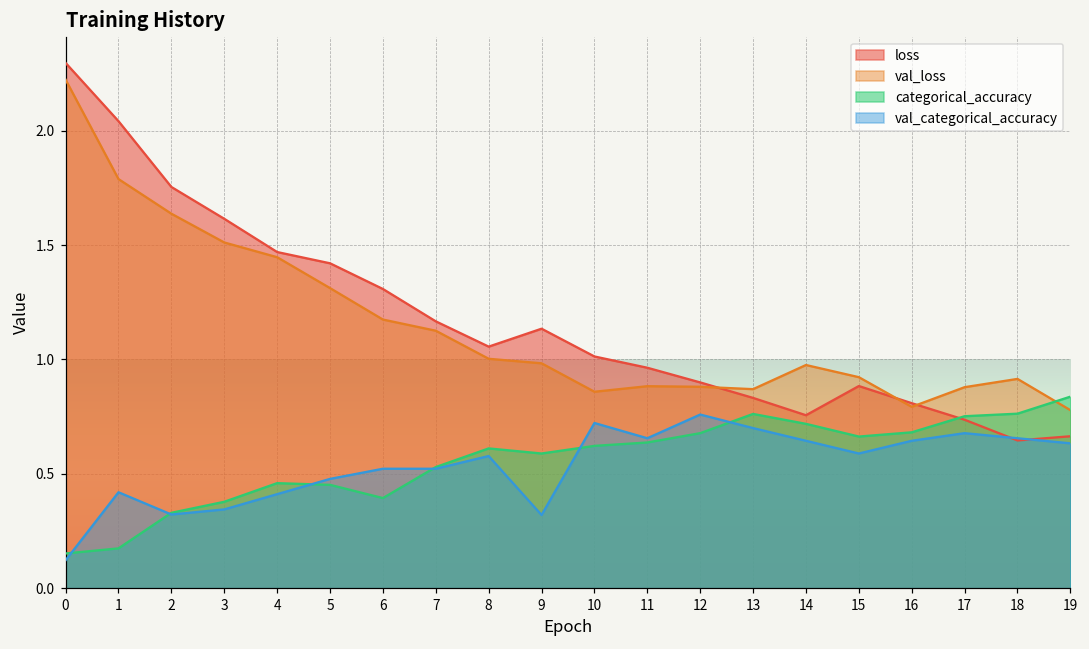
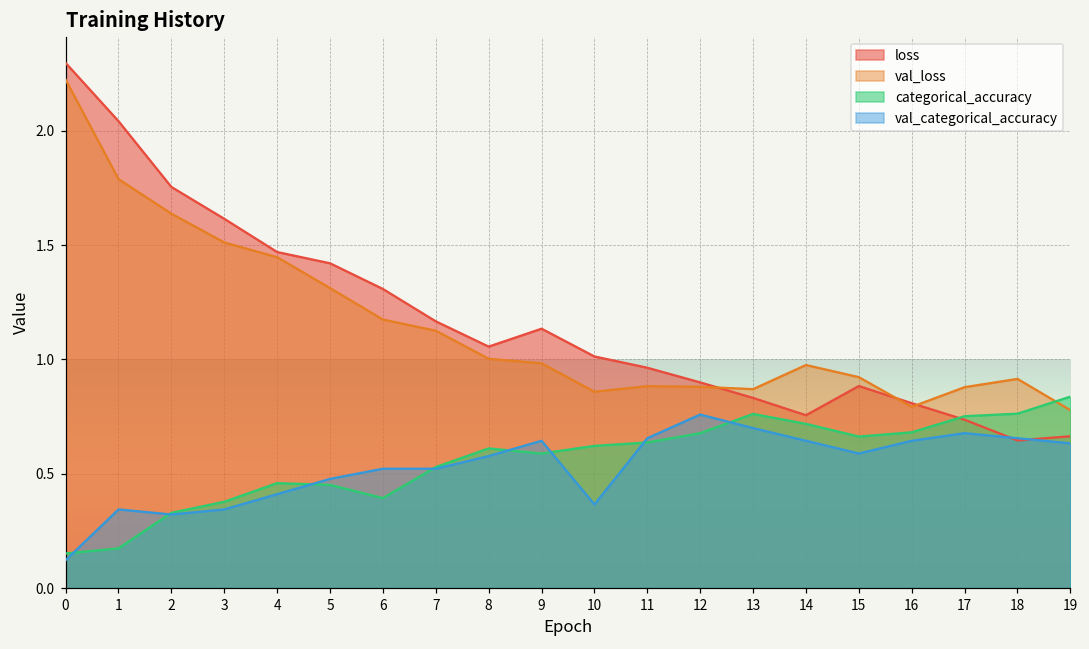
  {
    "categorical_accuracy": {
      "0": 0.15,
      "1": 0.17,
      "3": 0.38,
      "4": 0.46,
      "5": 0.45,
      "6": 0.39,
      "8": 0.61,
      "9": 0.59,
      "10": 0.62,
      "11": 0.64,
      "12": 0.68,
      "13": 0.76,
      "14": 0.72,
      "15": 0.66,
      "16": 0.68,
      "17": 0.75,
      "18": 0.76,
      "19": 0.84
    },
    "val_categorical_accuracy": {
      "0": 0.12,
-     "1": 0.42,
+     "1": 0.34,
      "3": 0.34,
      "4": 0.41,
      "5": 0.48,
      "6": 0.52,
      "8": 0.58,
-     "9": 0.32,
-     "10": 0.72,
+     "9": 0.64,
+     "10": 0.37,
      "11": 0.66,
      "12": 0.76,
      "13": 0.70,
      "14": 0.64,
      "15": 0.59,
      "16": 0.64,
      "17": 0.68,
      "19": 0.63
    }
  }
